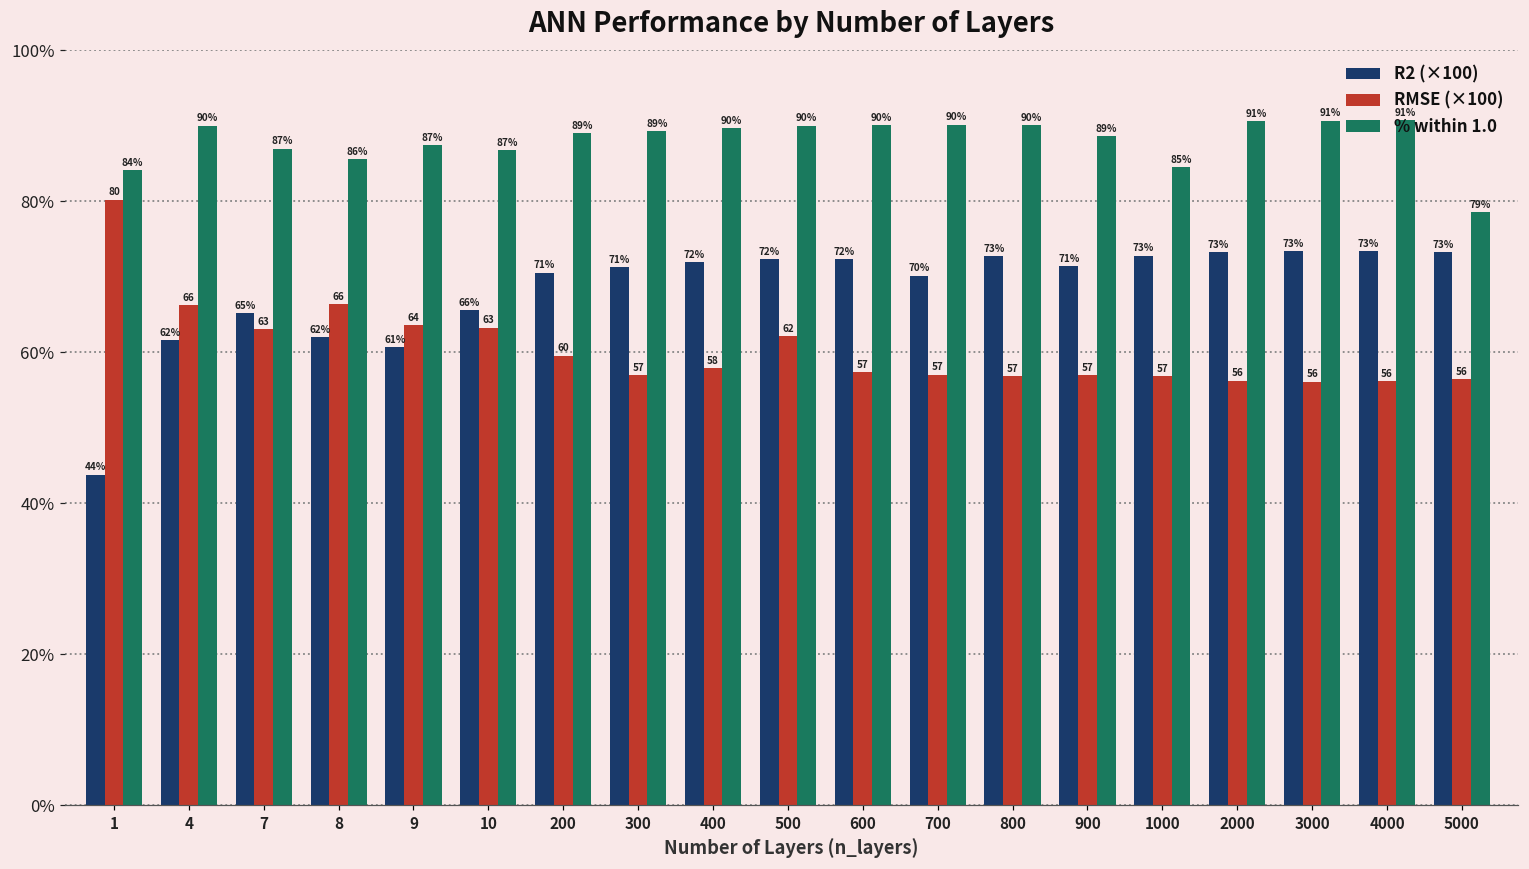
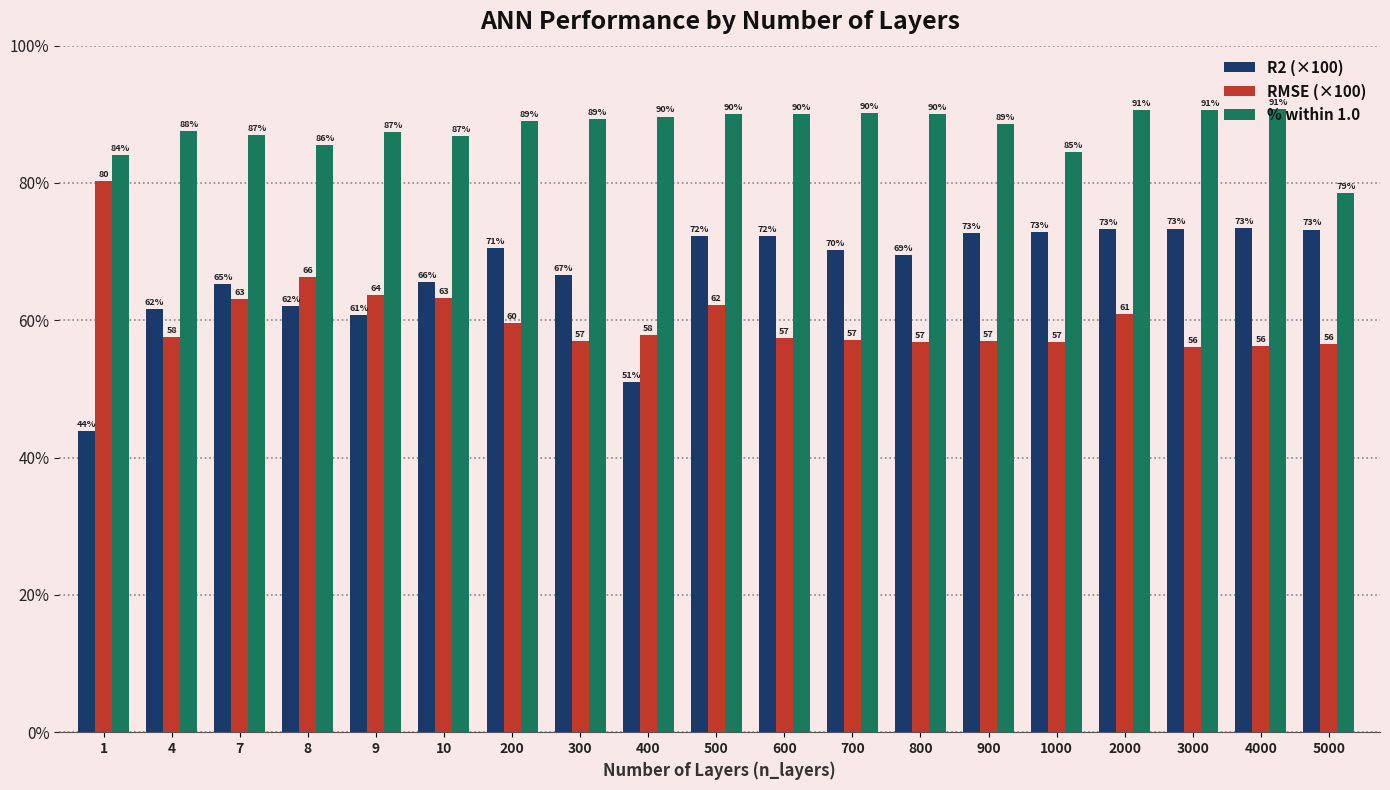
  {
    "R2 (×100)": {
      "1": "44%",
      "4": "62%",
      "7": "65%",
      "8": "62%",
      "9": "61%",
      "10": "66%",
      "200": "71%",
-     "300": "71%",
-     "400": "72%",
+     "300": "67%",
+     "400": "51%",
      "500": "72%",
      "600": "72%",
      "700": "70%",
-     "800": "73%",
-     "900": "71%",
+     "800": "69%",
+     "900": "73%",
      "1000": "73%",
      "2000": "73%",
      "3000": "73%",
      "4000": "73%",
      "5000": "73%"
    },
    "RMSE (×100)": {
      "1": "80",
-     "4": "66",
+     "4": "58",
      "7": "63",
      "8": "66",
      "9": "64",
      "10": "63",
      "200": "60",
      "300": "57",
      "400": "58",
      "500": "62",
      "600": "57",
      "700": "57",
      "800": "57",
      "900": "57",
      "1000": "57",
-     "2000": "56",
+     "2000": "61",
      "3000": "56",
      "4000": "56",
      "5000": "56"
    },
    "% within 1.0": {
      "1": "84%",
-     "4": "90%",
+     "4": "88%",
      "7": "87%",
      "8": "86%",
      "9": "87%",
      "10": "87%",
      "200": "89%",
      "300": "89%",
      "400": "90%",
      "500": "90%",
      "600": "90%",
      "700": "90%",
      "800": "90%",
      "900": "89%",
      "1000": "85%",
      "2000": "91%",
      "3000": "91%",
      "4000": "91%",
      "5000": "79%"
    }
  }
